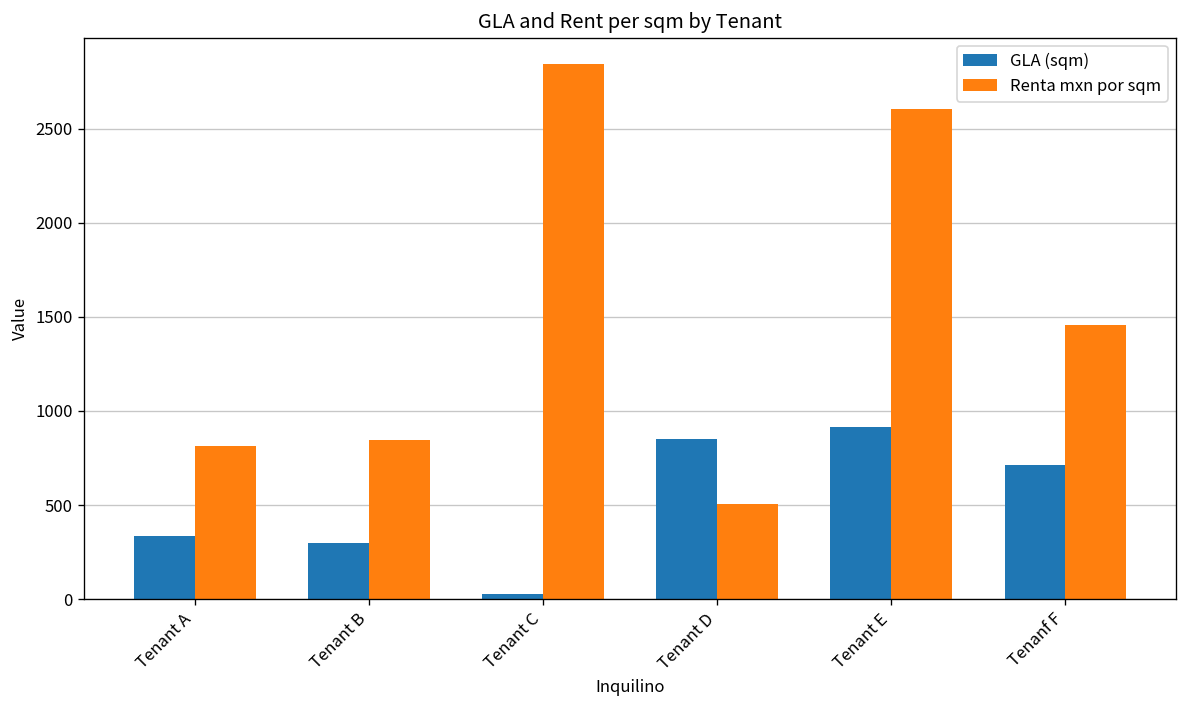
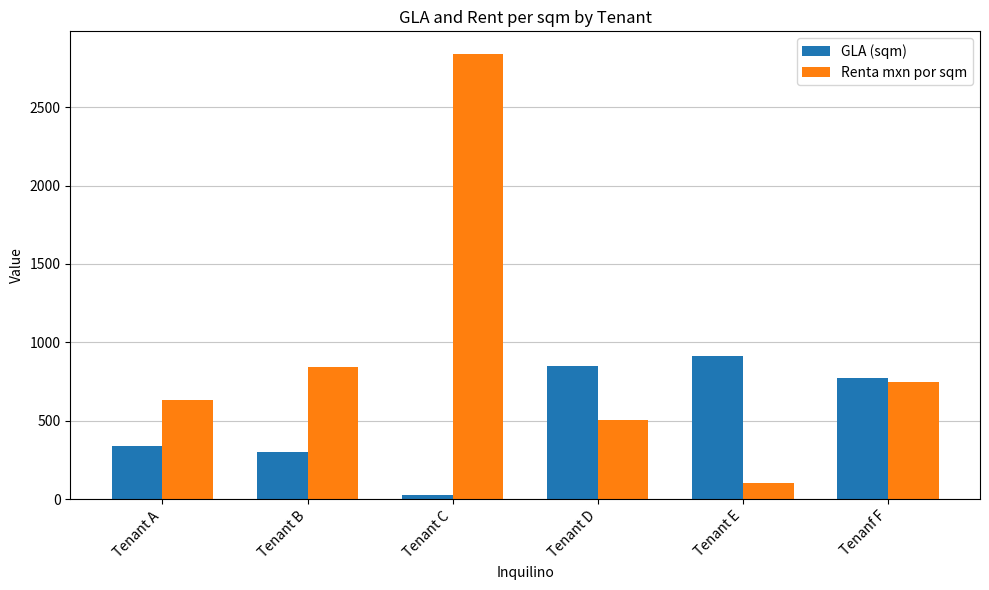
  {
    "GLA (sqm)": {
      "Tenant A": 340,
      "Tenant B": 300,
      "Tenant C": 30,
      "Tenant D": 850,
      "Tenant E": 920,
-     "Tenanf F": 720
+     "Tenanf F": 780
    },
    "Renta mxn por sqm": {
-     "Tenant A": 820,
+     "Tenant A": 630,
      "Tenant B": 850,
      "Tenant C": 2840,
      "Tenant D": 510,
-     "Tenant E": 2600,
-     "Tenanf F": 1460
+     "Tenant E": 100,
+     "Tenanf F": 750
    }
  }
